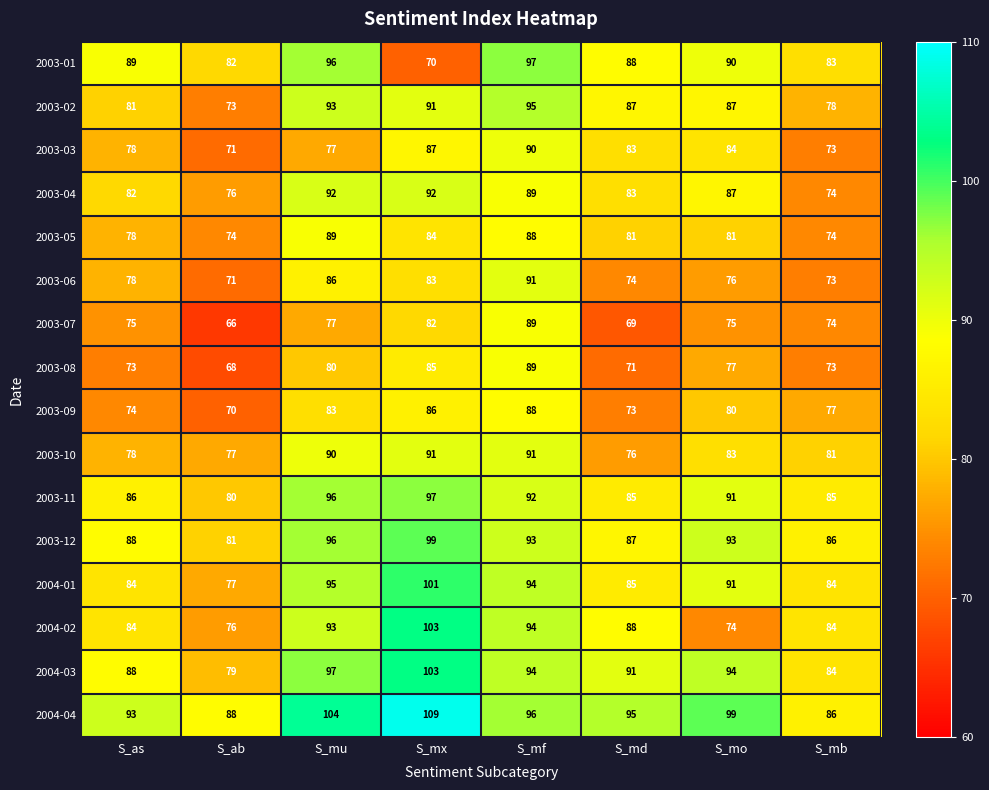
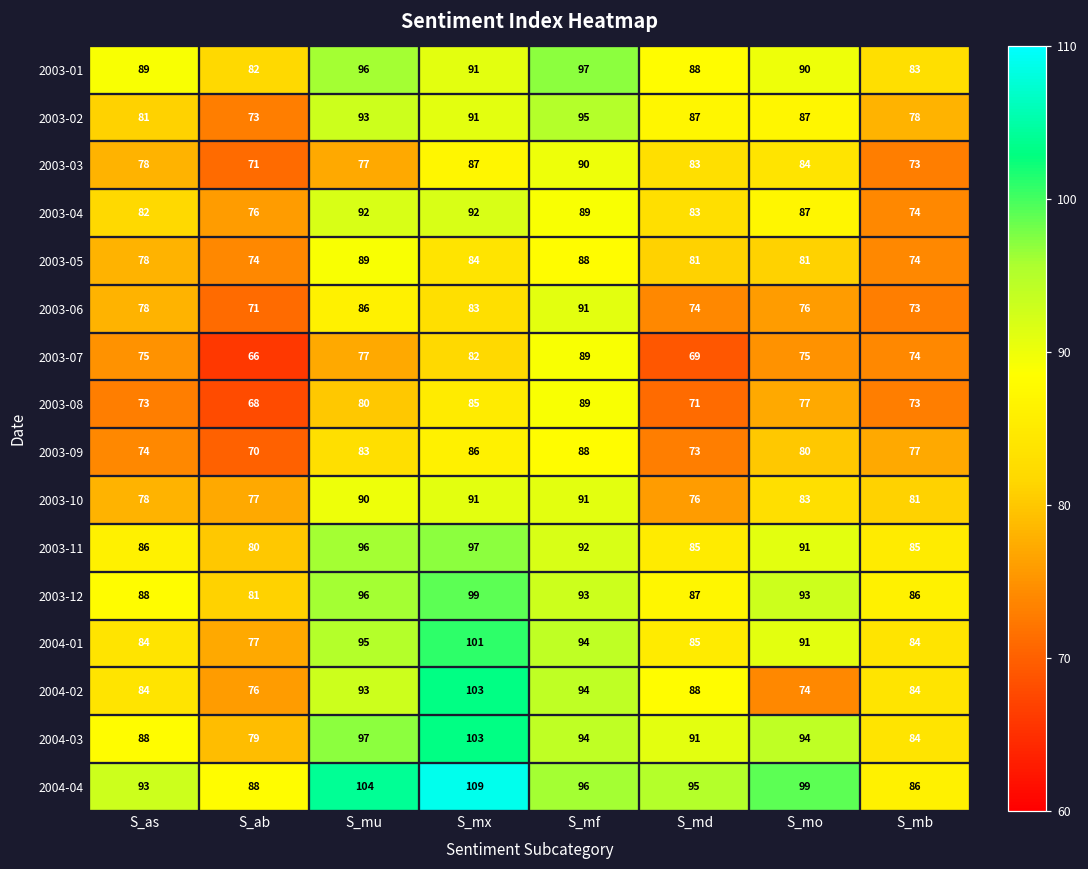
  {
    "2003-01": {
      "S_as": 89,
      "S_ab": 82,
      "S_mu": 96,
-     "S_mx": 70,
+     "S_mx": 91,
      "S_mf": 97,
      "S_md": 88,
      "S_mo": 90,
      "S_mb": 83
    },
    "2003-02": {
      "S_as": 81,
      "S_ab": 73,
      "S_mu": 93,
      "S_mx": 91,
      "S_mf": 95,
      "S_md": 87,
      "S_mo": 87,
      "S_mb": 78
    },
    "2003-03": {
      "S_as": 78,
      "S_ab": 71,
      "S_mu": 77,
      "S_mx": 87,
      "S_mf": 90,
      "S_md": 83,
      "S_mo": 84,
      "S_mb": 73
    },
    "2003-04": {
      "S_as": 82,
      "S_ab": 76,
      "S_mu": 92,
      "S_mx": 92,
      "S_mf": 89,
      "S_md": 83,
      "S_mo": 87,
      "S_mb": 74
    },
    "2003-05": {
      "S_as": 78,
      "S_ab": 74,
      "S_mu": 89,
      "S_mx": 84,
      "S_mf": 88,
      "S_md": 81,
      "S_mo": 81,
      "S_mb": 74
    },
    "2003-06": {
      "S_as": 78,
      "S_ab": 71,
      "S_mu": 86,
      "S_mx": 83,
      "S_mf": 91,
      "S_md": 74,
      "S_mo": 76,
      "S_mb": 73
    },
    "2003-07": {
      "S_as": 75,
      "S_ab": 66,
      "S_mu": 77,
      "S_mx": 82,
      "S_mf": 89,
      "S_md": 69,
      "S_mo": 75,
      "S_mb": 74
    },
    "2003-08": {
      "S_as": 73,
      "S_ab": 68,
      "S_mu": 80,
      "S_mx": 85,
      "S_mf": 89,
      "S_md": 71,
      "S_mo": 77,
      "S_mb": 73
    },
    "2003-09": {
      "S_as": 74,
      "S_ab": 70,
      "S_mu": 83,
      "S_mx": 86,
      "S_mf": 88,
      "S_md": 73,
      "S_mo": 80,
      "S_mb": 77
    },
    "2003-10": {
      "S_as": 78,
      "S_ab": 77,
      "S_mu": 90,
      "S_mx": 91,
      "S_mf": 91,
      "S_md": 76,
      "S_mo": 83,
      "S_mb": 81
    },
    "2003-11": {
      "S_as": 86,
      "S_ab": 80,
      "S_mu": 96,
      "S_mx": 97,
      "S_mf": 92,
      "S_md": 85,
      "S_mo": 91,
      "S_mb": 85
    },
    "2003-12": {
      "S_as": 88,
      "S_ab": 81,
      "S_mu": 96,
      "S_mx": 99,
      "S_mf": 93,
      "S_md": 87,
      "S_mo": 93,
      "S_mb": 86
    },
    "2004-01": {
      "S_as": 84,
      "S_ab": 77,
      "S_mu": 95,
      "S_mx": 101,
      "S_mf": 94,
      "S_md": 85,
      "S_mo": 91,
      "S_mb": 84
    },
    "2004-02": {
      "S_as": 84,
      "S_ab": 76,
      "S_mu": 93,
      "S_mx": 103,
      "S_mf": 94,
      "S_md": 88,
      "S_mo": 74,
      "S_mb": 84
    },
    "2004-03": {
      "S_as": 88,
      "S_ab": 79,
      "S_mu": 97,
      "S_mx": 103,
      "S_mf": 94,
      "S_md": 91,
      "S_mo": 94,
      "S_mb": 84
    },
    "2004-04": {
      "S_as": 93,
      "S_ab": 88,
      "S_mu": 104,
      "S_mx": 109,
      "S_mf": 96,
      "S_md": 95,
      "S_mo": 99,
      "S_mb": 86
    }
  }
